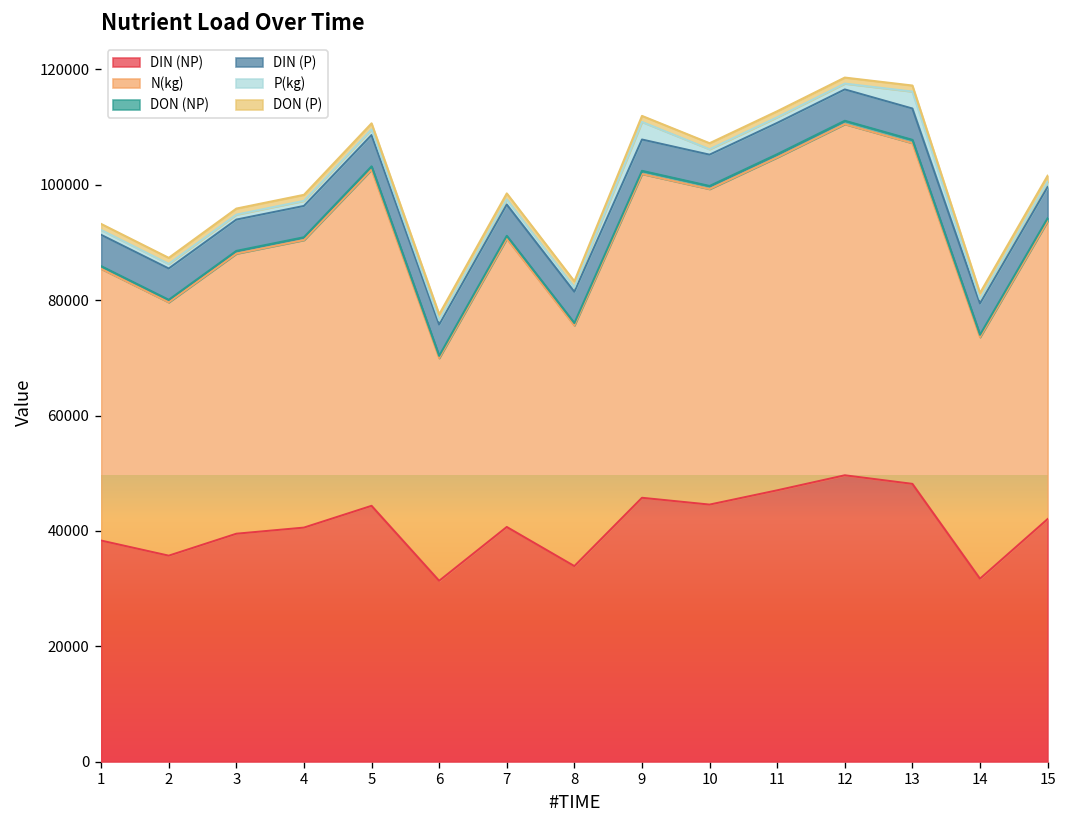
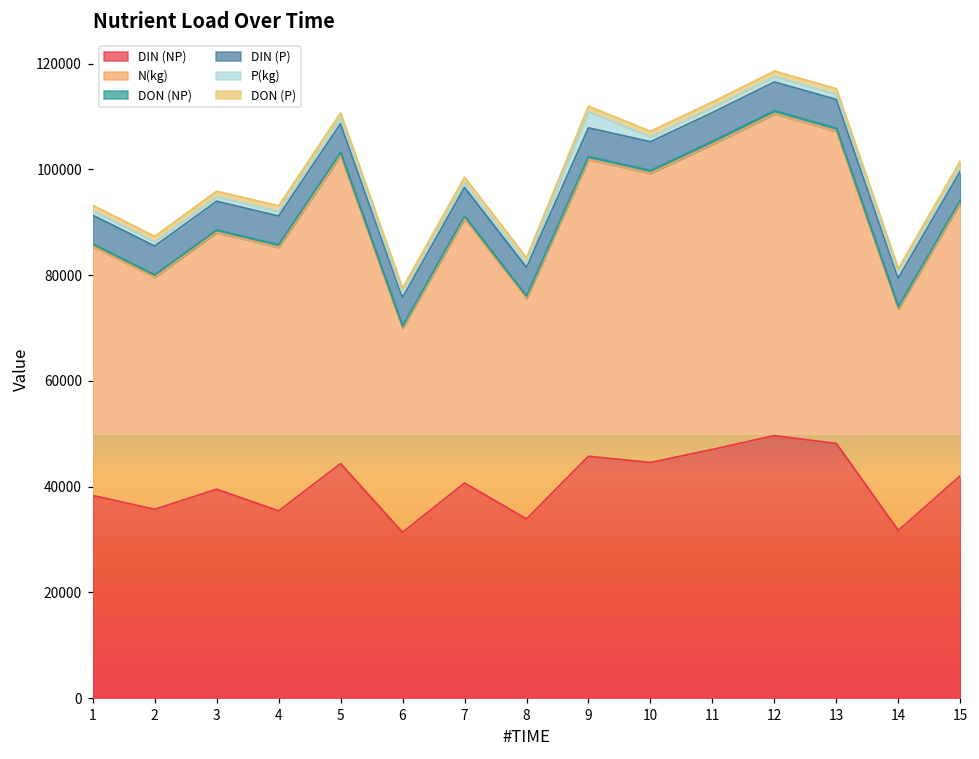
  {
    "DIN (NP)": {
      "1": 38000,
      "2": 36000,
      "3": 40000,
-     "4": 41000,
+     "4": 35000,
      "5": 44000,
      "6": 31000,
      "7": 41000,
      "8": 34000,
      "9": 46000,
      "10": 45000,
      "11": 47000,
      "12": 50000,
      "13": 48000,
      "14": 32000,
      "15": 42000
    },
    "P(kg)": {
      "1": 1000,
      "2": 1000,
      "3": 1000,
      "4": 1000,
      "5": 1000,
      "6": 1000,
      "7": 1000,
      "8": 1000,
      "9": 3000,
      "10": 1000,
      "11": 1000,
      "12": 1000,
-     "13": 3000,
+     "13": 1000,
      "14": 1000,
      "15": 1000
    }
  }
